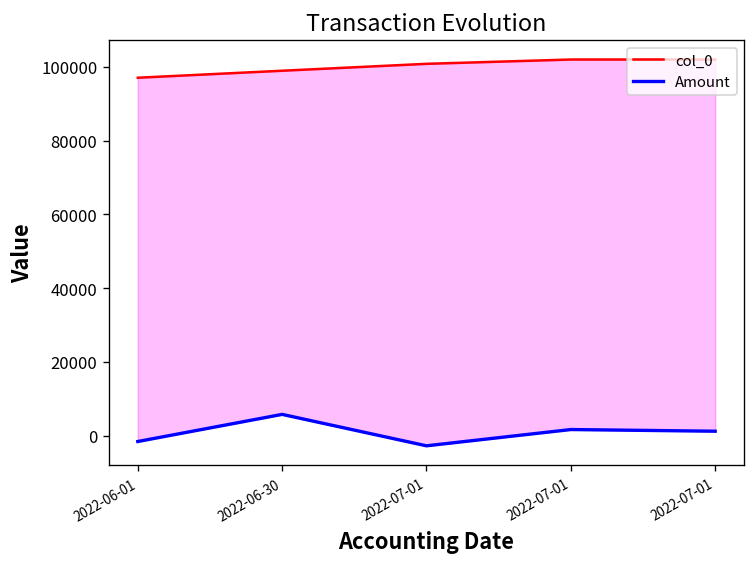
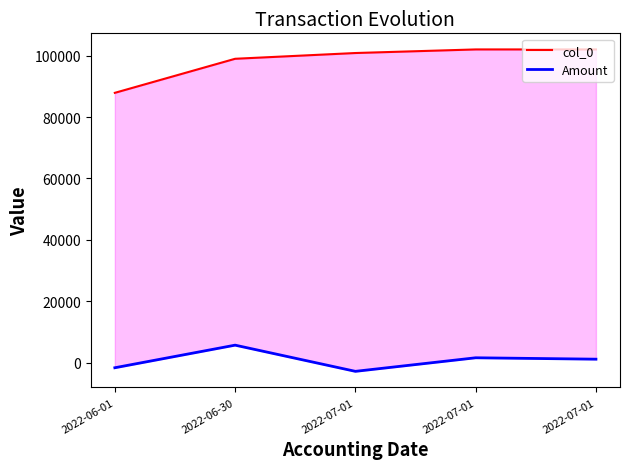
  {
    "col_0": {
-     "2022-06-01": 97000,
+     "2022-06-01": 88000,
      "2022-06-30": 99000
    },
    "Amount": {
      "2022-06-01": -2000,
      "2022-06-30": 6000
    }
  }
